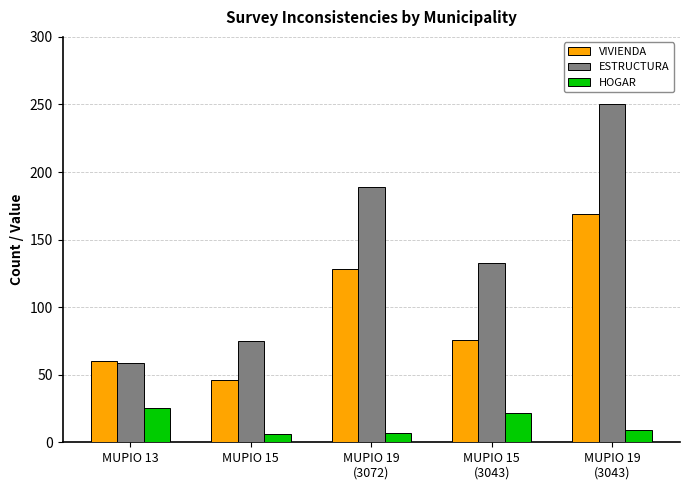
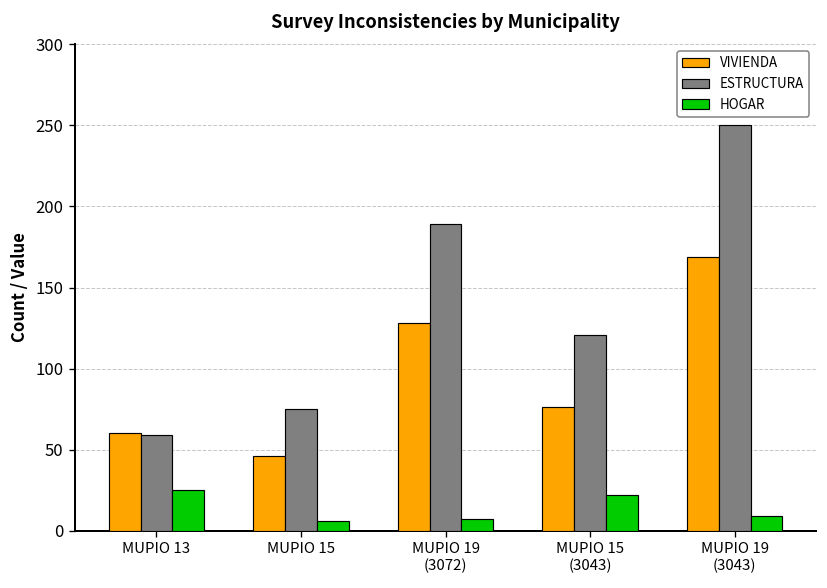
  {
    "VIVIENDA": {
      "MUPIO 13": 60,
      "MUPIO 15": 46,
      "MUPIO 19 (3072)": 128,
      "MUPIO 15 (3043)": 76,
      "MUPIO 19 (3043)": 169
    },
    "ESTRUCTURA": {
      "MUPIO 13": 59,
      "MUPIO 15": 75,
      "MUPIO 19 (3072)": 189,
-     "MUPIO 15 (3043)": 133,
+     "MUPIO 15 (3043)": 121,
      "MUPIO 19 (3043)": 250
    },
    "HOGAR": {
      "MUPIO 13": 25,
      "MUPIO 15": 6,
      "MUPIO 19 (3072)": 7,
      "MUPIO 15 (3043)": 22,
      "MUPIO 19 (3043)": 9
    }
  }
